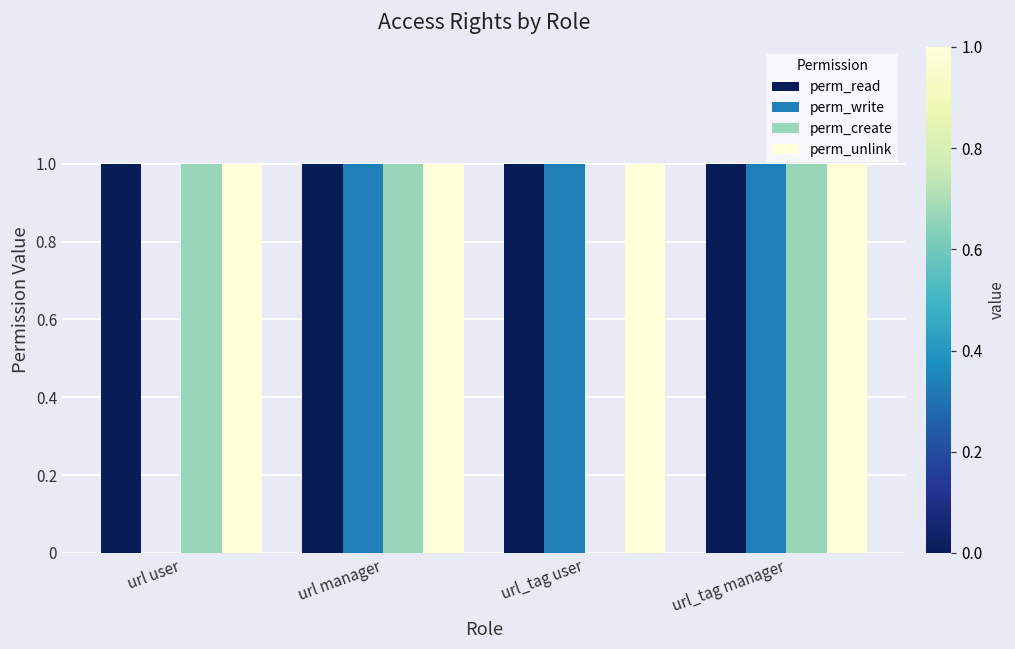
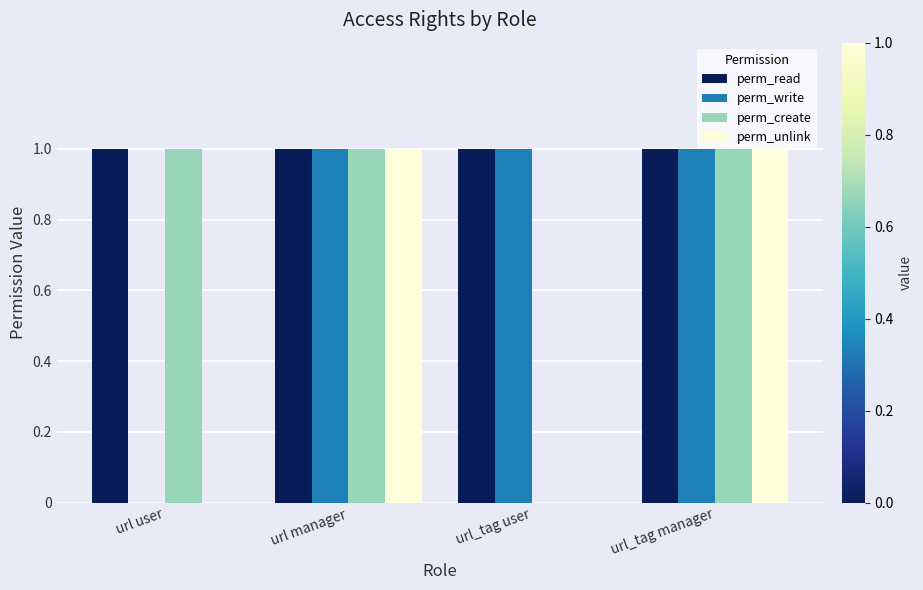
  {
    "perm_read": {
      "url user": 1,
      "url manager": 1,
      "url_tag user": 1,
      "url_tag manager": 1
    },
    "perm_write": {
      "url user": 0,
      "url manager": 1,
      "url_tag user": 1,
      "url_tag manager": 1
    },
    "perm_create": {
      "url user": 1,
      "url manager": 1,
      "url_tag user": 0
    },
    "perm_unlink": {
-     "url user": 1,
+     "url user": 0,
      "url manager": 1,
-     "url_tag user": 1
+     "url_tag user": 0
    }
  }
